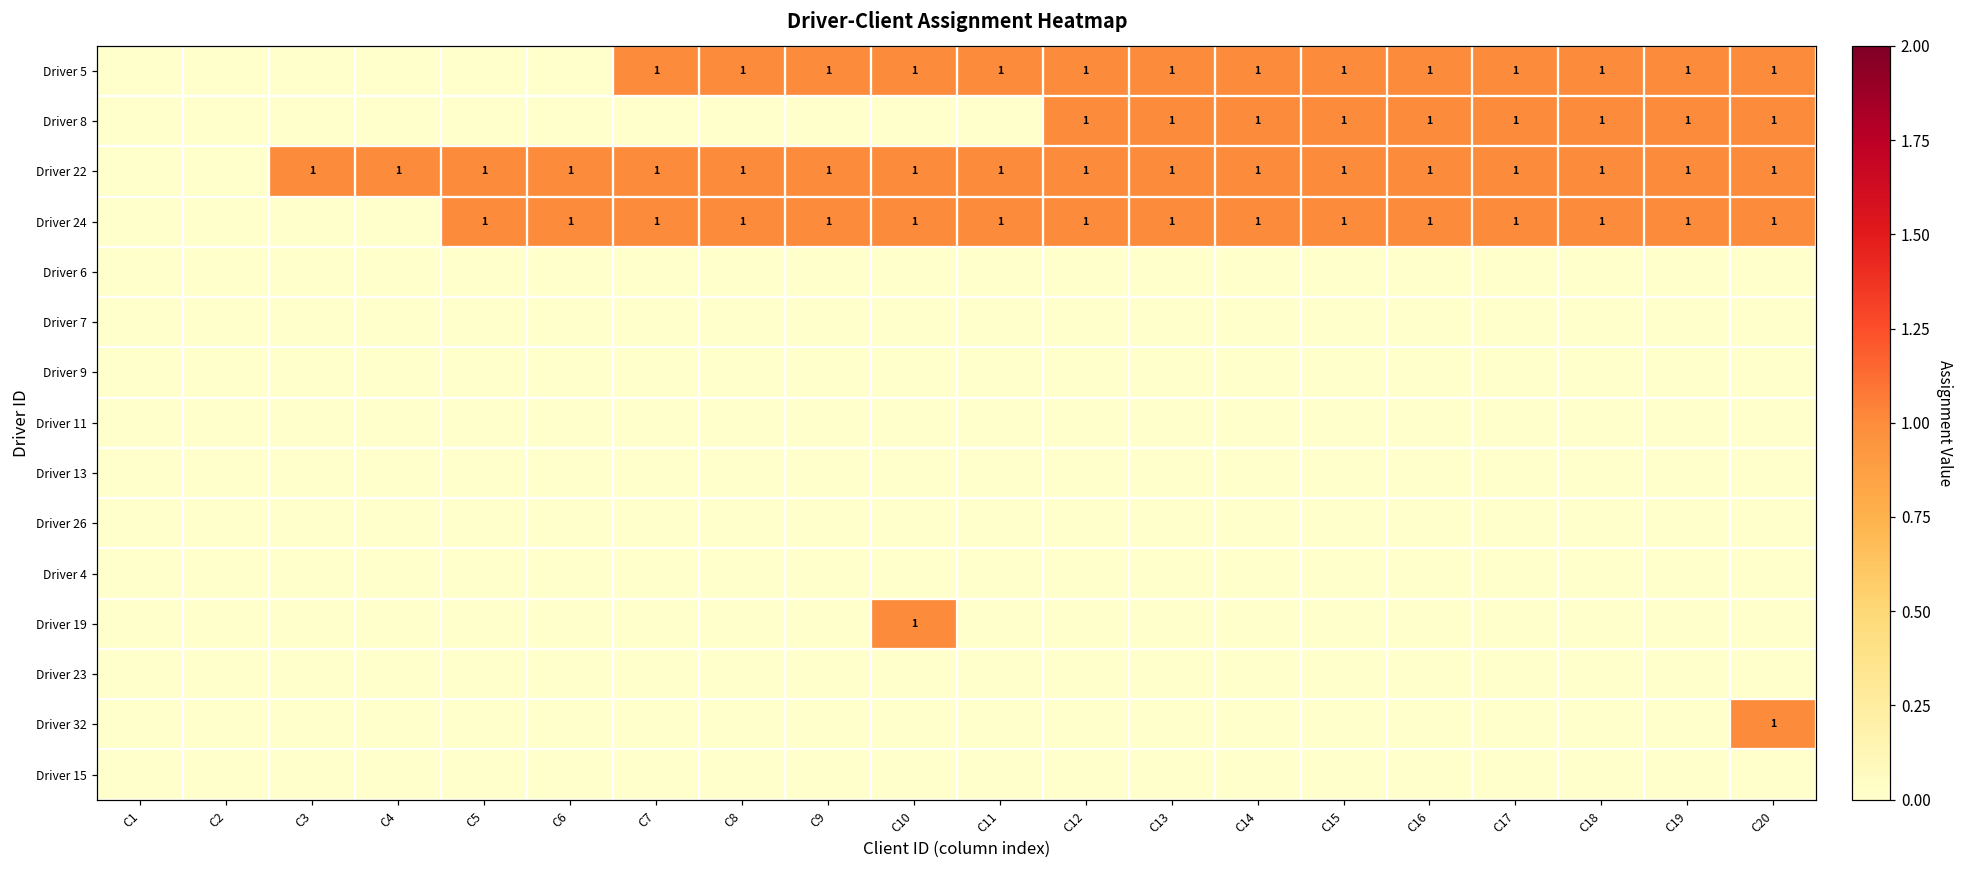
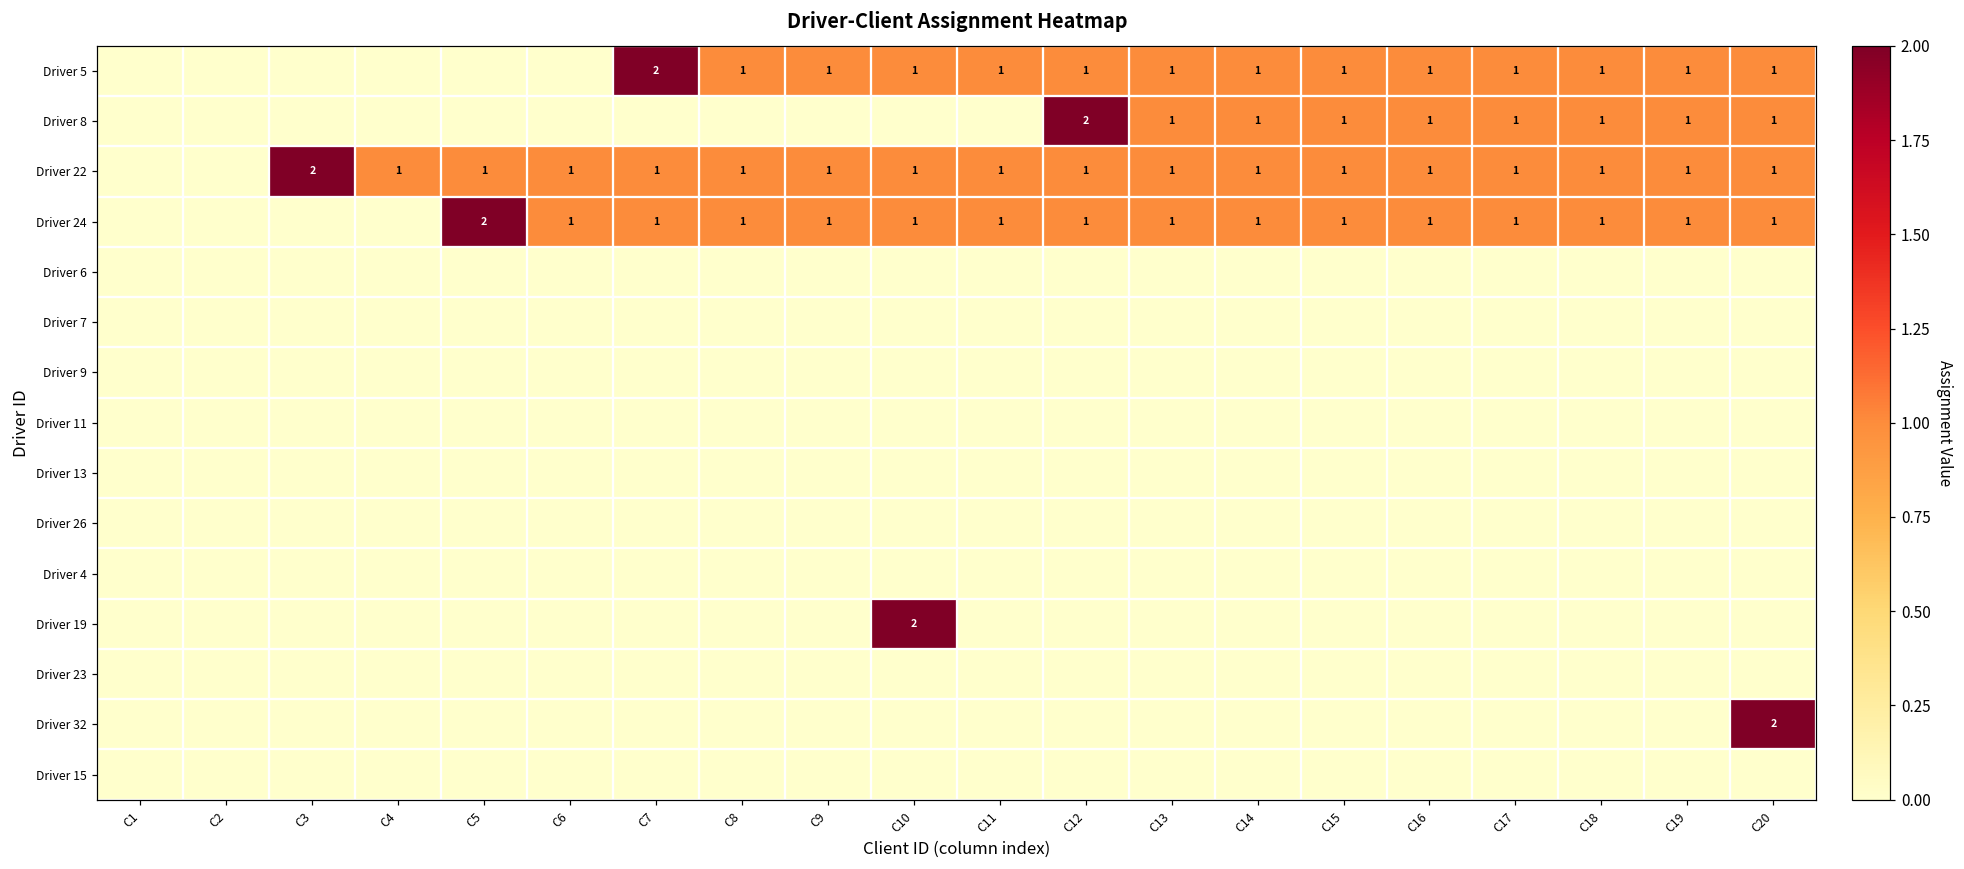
  {
    "Driver 5": {
-     "C7": 1,
+     "C7": 2,
      "C8": 1,
      "C9": 1,
      "C10": 1,
      "C11": 1,
      "C12": 1,
      "C13": 1,
      "C14": 1,
      "C15": 1,
      "C16": 1,
      "C17": 1,
      "C18": 1,
      "C19": 1,
      "C20": 1
    },
    "Driver 8": {
-     "C12": 1,
+     "C12": 2,
      "C13": 1,
      "C14": 1,
      "C15": 1,
      "C16": 1,
      "C17": 1,
      "C18": 1,
      "C19": 1,
      "C20": 1
    },
    "Driver 22": {
-     "C3": 1,
+     "C3": 2,
      "C4": 1,
      "C5": 1,
      "C6": 1,
      "C7": 1,
      "C8": 1,
      "C9": 1,
      "C10": 1,
      "C11": 1,
      "C12": 1,
      "C13": 1,
      "C14": 1,
      "C15": 1,
      "C16": 1,
      "C17": 1,
      "C18": 1,
      "C19": 1,
      "C20": 1
    },
    "Driver 24": {
-     "C5": 1,
+     "C5": 2,
      "C6": 1,
      "C7": 1,
      "C8": 1,
      "C9": 1,
      "C10": 1,
      "C11": 1,
      "C12": 1,
      "C13": 1,
      "C14": 1,
      "C15": 1,
      "C16": 1,
      "C17": 1,
      "C18": 1,
      "C19": 1,
      "C20": 1
    },
    "Driver 19": {
-     "C10": 1
+     "C10": 2
    },
    "Driver 32": {
-     "C20": 1
+     "C20": 2
    }
  }
